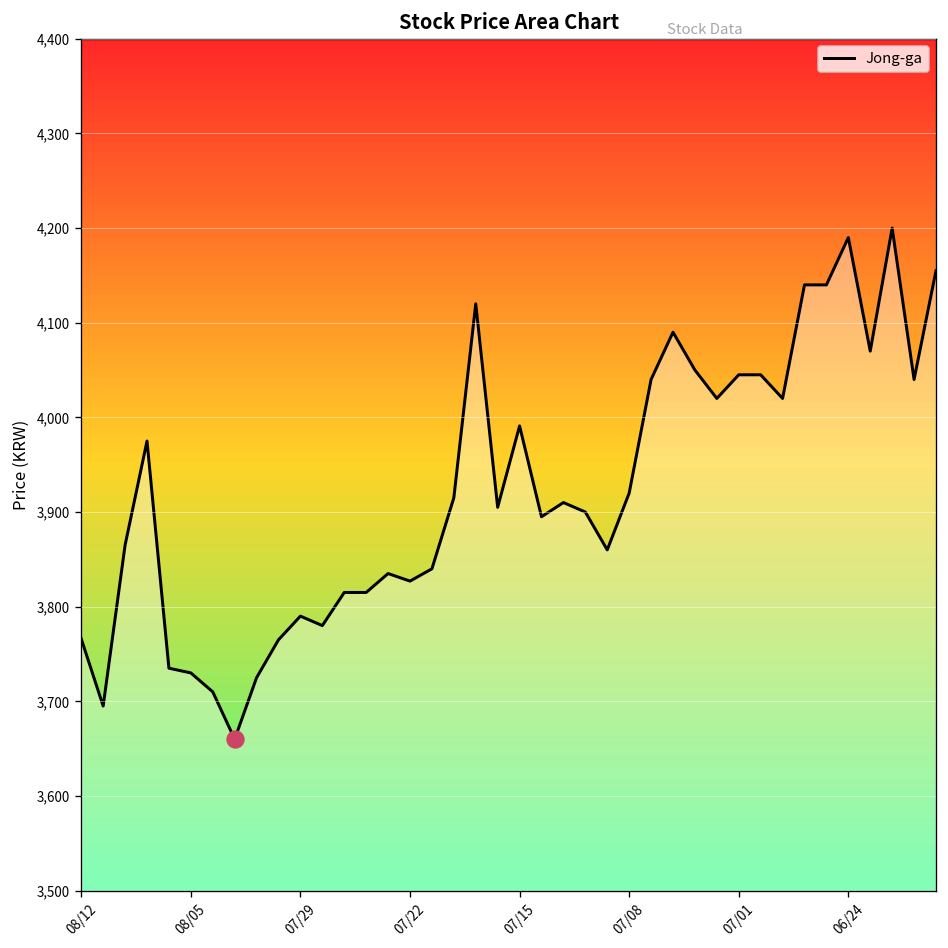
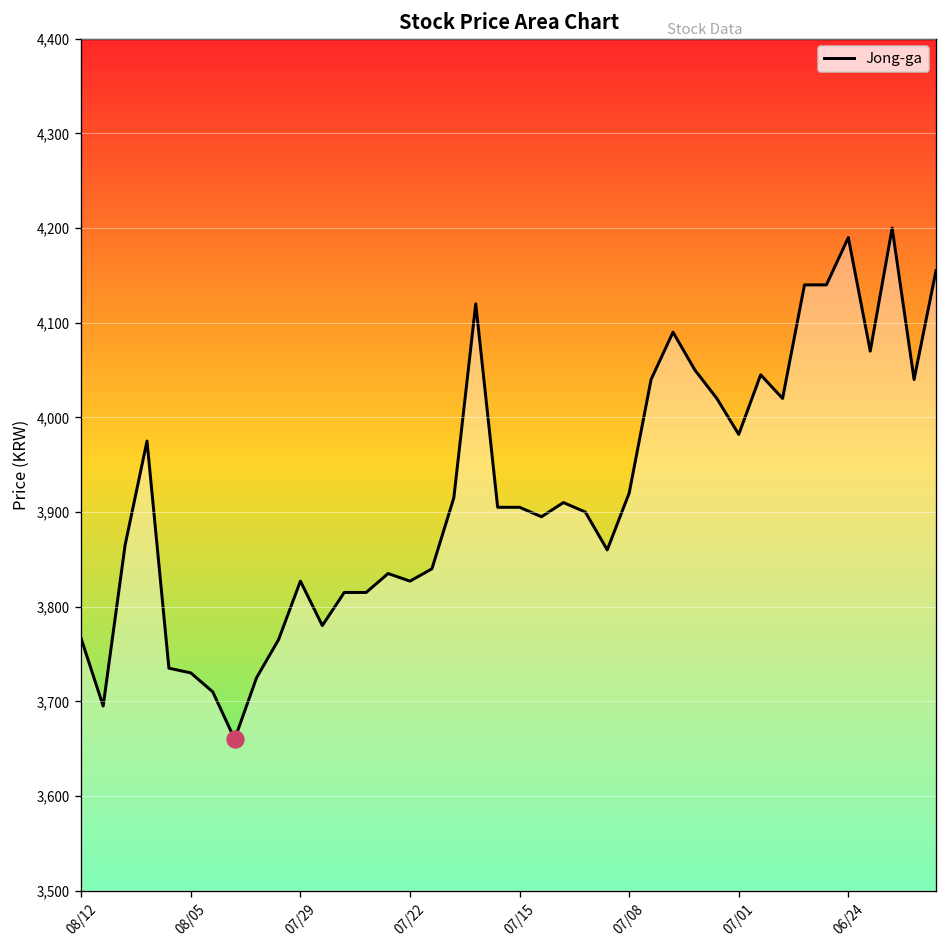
  {
    "Jong-ga": {
      "08/12": "3,770",
      "08/05": "3,730",
-     "07/29": "3,790",
+     "07/29": "3,830",
      "07/22": "3,830",
-     "07/15": "3,990",
+     "07/15": "3,910",
      "07/08": "3,920",
-     "07/01": "4,050",
+     "07/01": "3,980",
      "06/24": "4,190"
    }
  }
